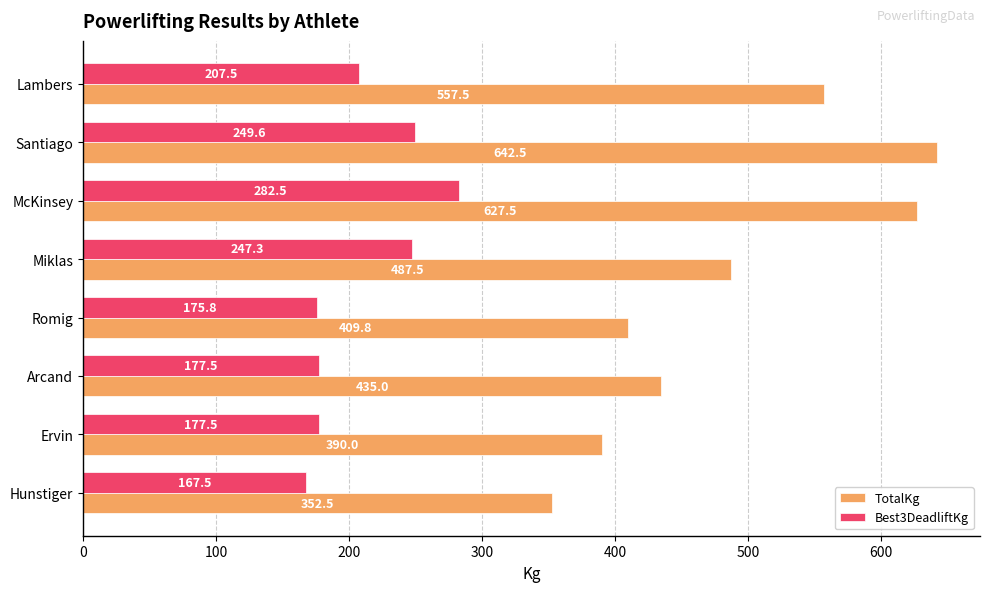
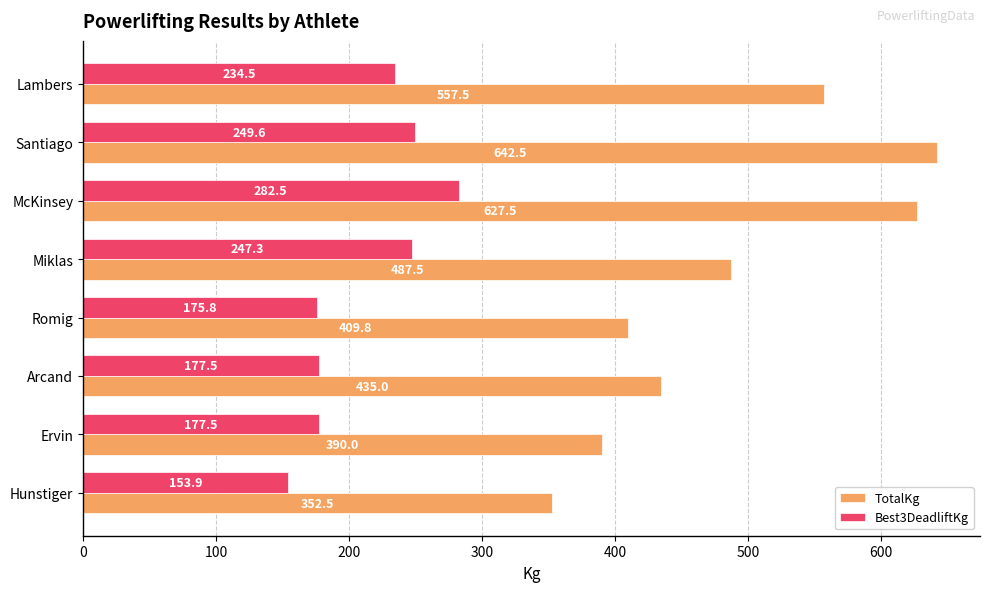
  {
    "TotalKg": {
      "Lambers": 557.5,
      "Santiago": 642.5,
      "McKinsey": 627.5,
      "Miklas": 487.5,
      "Romig": 409.8,
      "Arcand": 435.0,
      "Ervin": 390.0,
      "Hunstiger": 352.5
    },
    "Best3DeadliftKg": {
-     "Lambers": 207.5,
+     "Lambers": 234.5,
      "Santiago": 249.6,
      "McKinsey": 282.5,
      "Miklas": 247.3,
      "Romig": 175.8,
      "Arcand": 177.5,
      "Ervin": 177.5,
-     "Hunstiger": 167.5
+     "Hunstiger": 153.9
    }
  }
